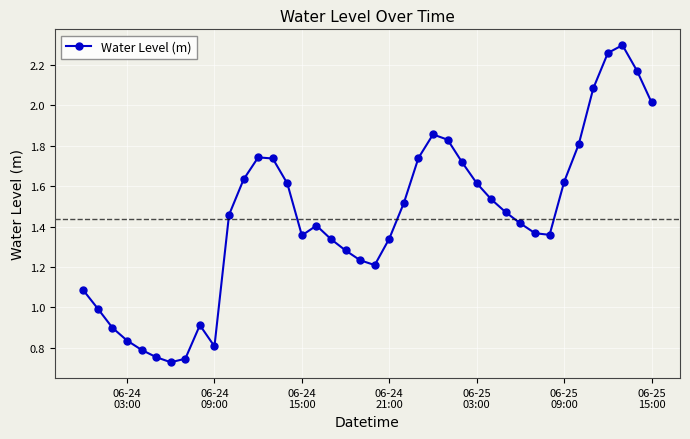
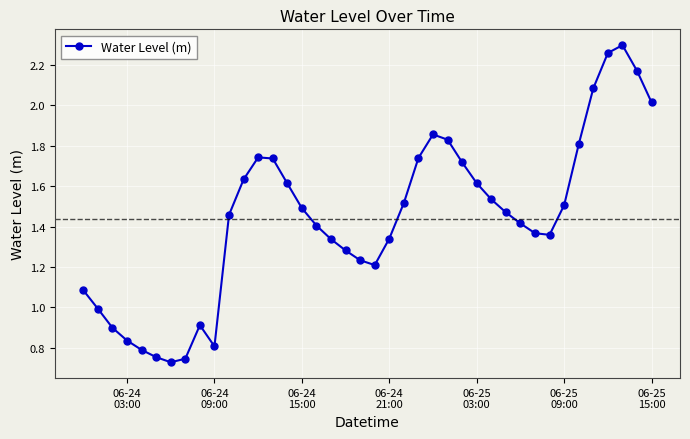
  {
    "06-24 03:00": 0.84,
    "06-24 09:00": 0.81,
-   "06-24 15:00": 1.36,
+   "06-24 15:00": 1.49,
    "06-24 21:00": 1.34,
    "06-25 03:00": 1.61,
-   "06-25 09:00": 1.62,
+   "06-25 09:00": 1.51,
    "06-25 15:00": 2.01
  }
